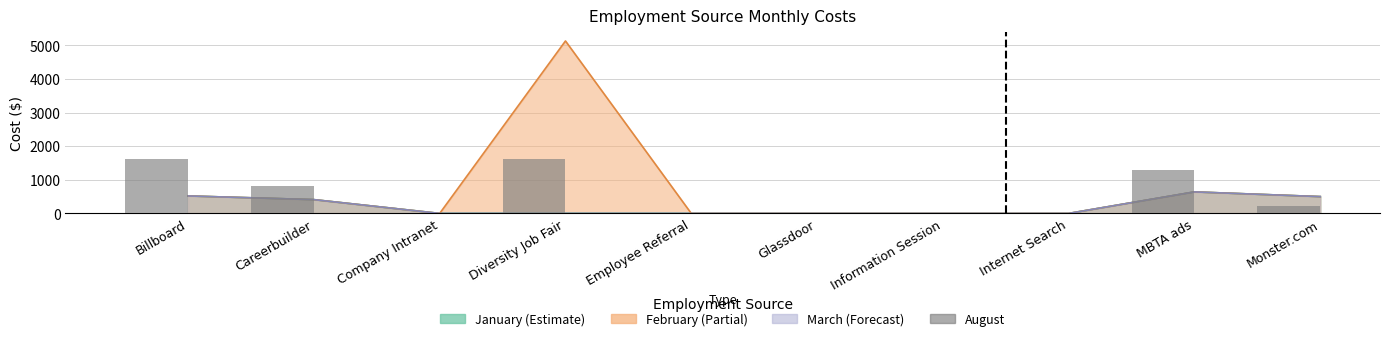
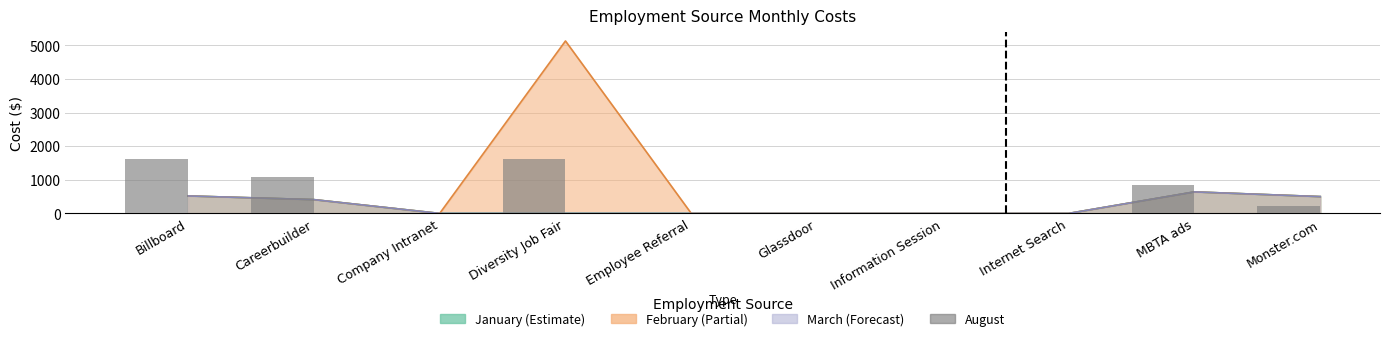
  {
    "August": {
      "Billboard": 1600,
-     "Careerbuilder": 800,
+     "Careerbuilder": 1100,
      "Company Intranet": 0,
      "Diversity Job Fair": 1600,
      "Employee Referral": 0,
      "Glassdoor": 0,
      "Information Session": 0,
      "Internet Search": 0,
-     "MBTA ads": 1300,
+     "MBTA ads": 800,
      "Monster.com": 200
    }
  }
